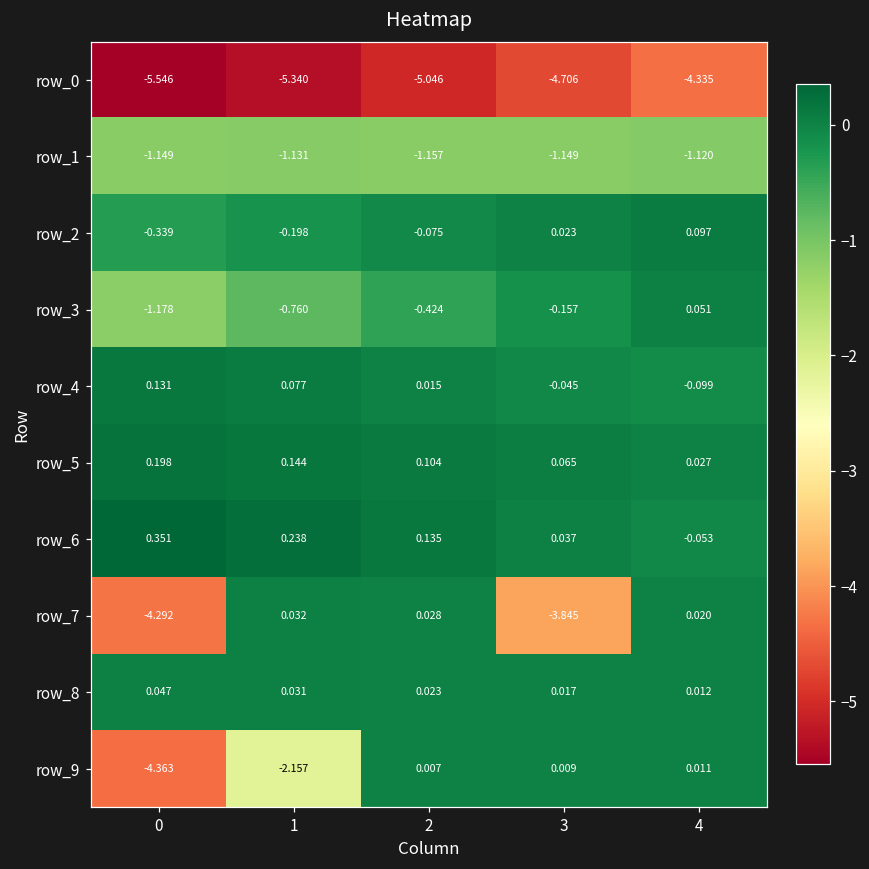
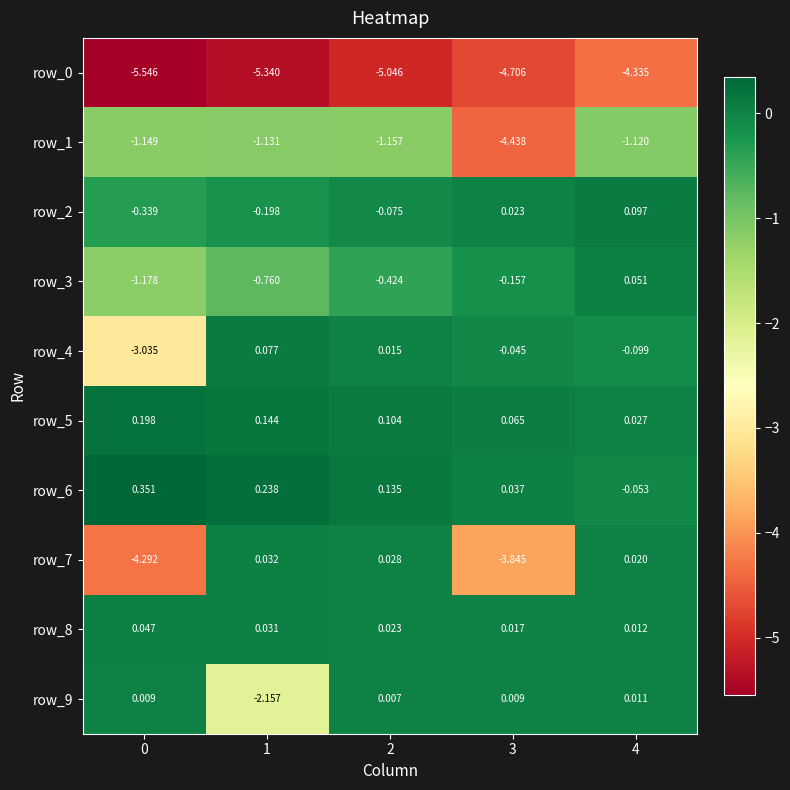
  {
    "row_0": {
      "0": -5.546,
      "1": -5.340,
      "2": -5.046,
      "3": -4.706,
      "4": -4.335
    },
    "row_1": {
      "0": -1.149,
      "1": -1.131,
      "2": -1.157,
-     "3": -1.149,
+     "3": -4.438,
      "4": -1.120
    },
    "row_2": {
      "0": -0.339,
      "1": -0.198,
      "2": -0.075,
      "3": 0.023,
      "4": 0.097
    },
    "row_3": {
      "0": -1.178,
      "1": -0.760,
      "2": -0.424,
      "3": -0.157,
      "4": 0.051
    },
    "row_4": {
-     "0": 0.131,
+     "0": -3.035,
      "1": 0.077,
      "2": 0.015,
      "3": -0.045,
      "4": -0.099
    },
    "row_5": {
      "0": 0.198,
      "1": 0.144,
      "2": 0.104,
      "3": 0.065,
      "4": 0.027
    },
    "row_6": {
      "0": 0.351,
      "1": 0.238,
      "2": 0.135,
      "3": 0.037,
      "4": -0.053
    },
    "row_7": {
      "0": -4.292,
      "1": 0.032,
      "2": 0.028,
      "3": -3.845,
      "4": 0.020
    },
    "row_8": {
      "0": 0.047,
      "1": 0.031,
      "2": 0.023,
      "3": 0.017,
      "4": 0.012
    },
    "row_9": {
-     "0": -4.363,
+     "0": 0.009,
      "1": -2.157,
      "2": 0.007,
      "3": 0.009,
      "4": 0.011
    }
  }
